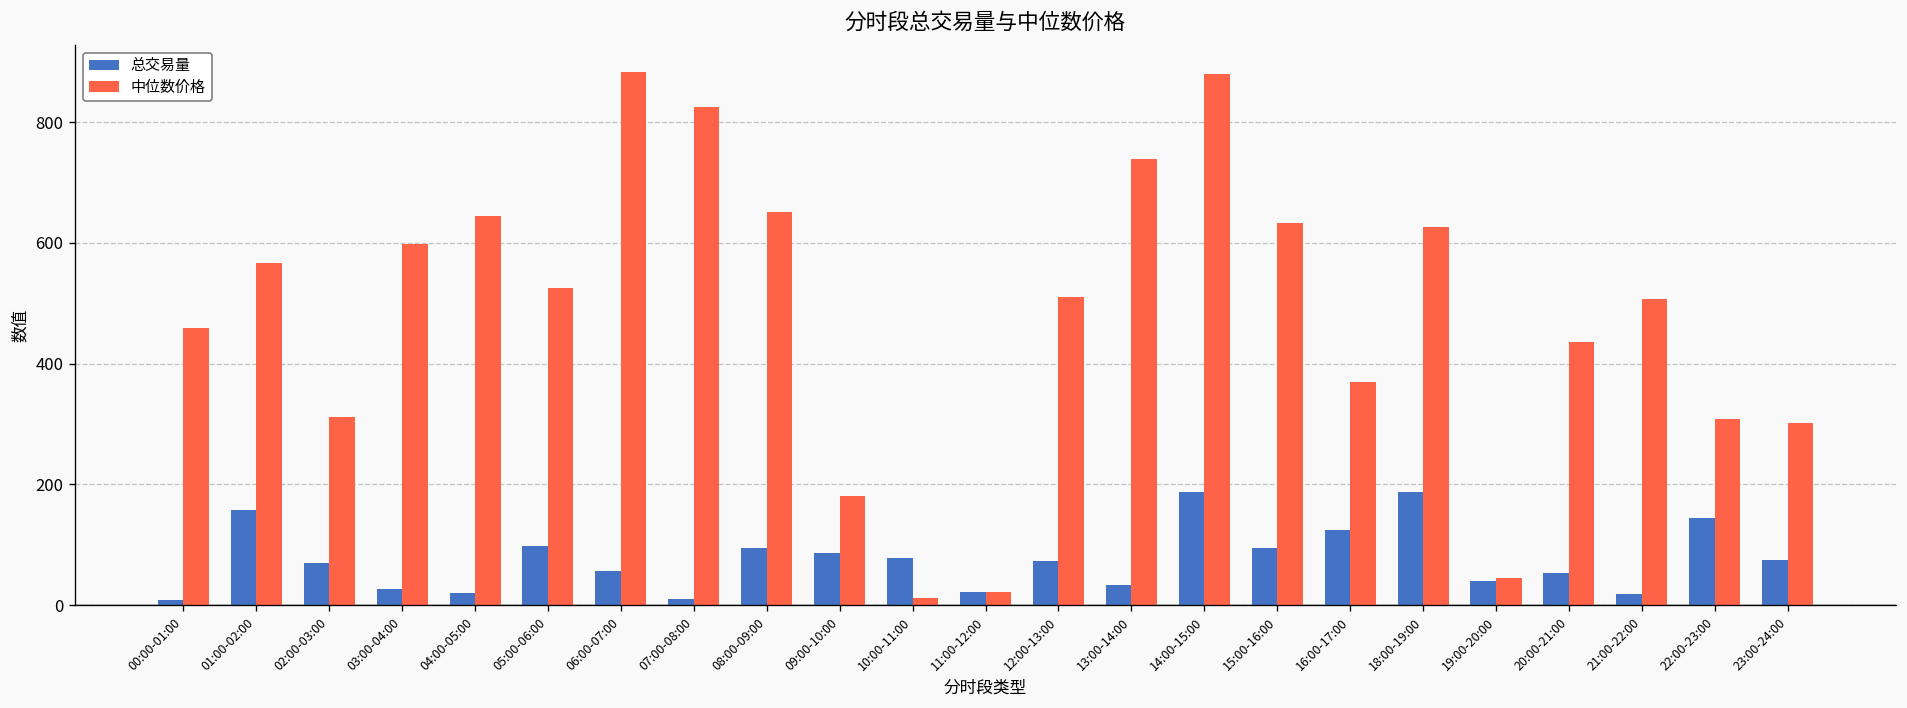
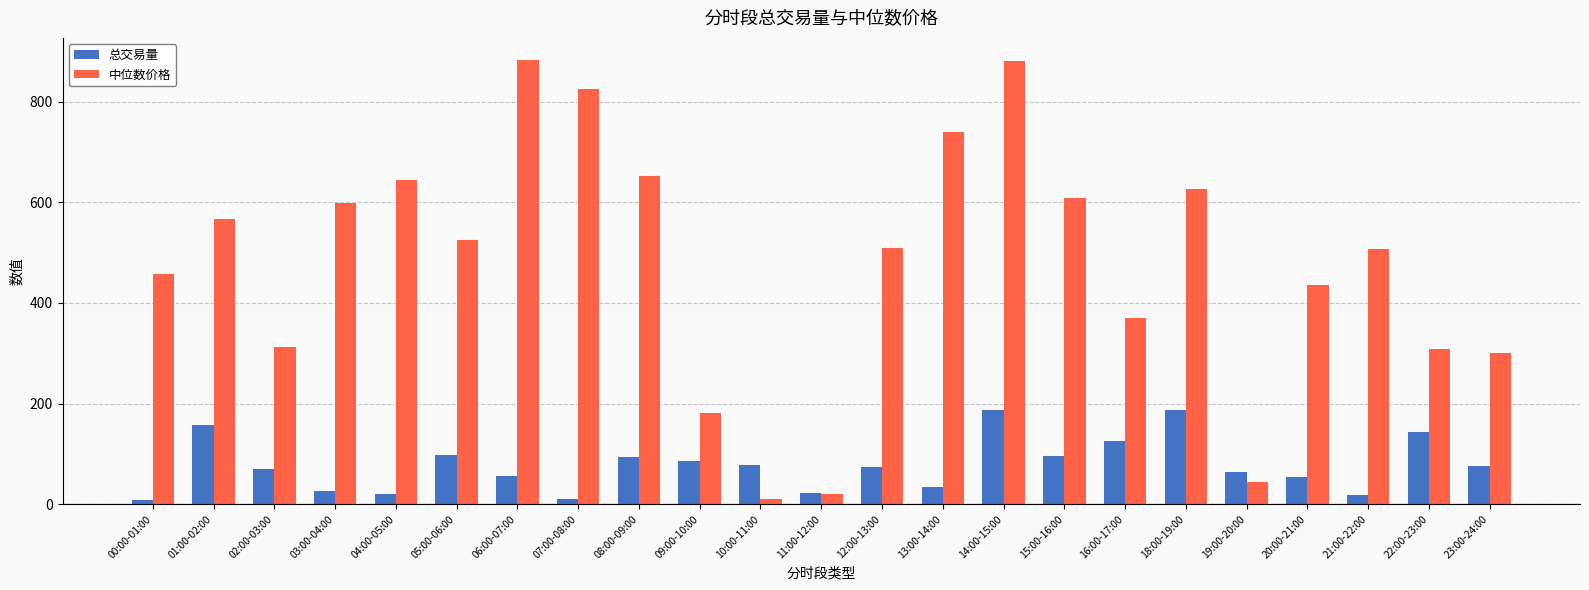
  {
    "总交易量": {
      "00:00-01:00": 10,
      "01:00-02:00": 160,
      "02:00-03:00": 70,
      "03:00-04:00": 30,
      "04:00-05:00": 20,
      "05:00-06:00": 100,
      "06:00-07:00": 60,
      "07:00-08:00": 10,
      "08:00-09:00": 90,
      "09:00-10:00": 90,
      "10:00-11:00": 80,
      "11:00-12:00": 20,
      "12:00-13:00": 70,
      "13:00-14:00": 30,
      "14:00-15:00": 190,
      "15:00-16:00": 100,
      "16:00-17:00": 130,
      "18:00-19:00": 190,
-     "19:00-20:00": 40,
+     "19:00-20:00": 60,
      "20:00-21:00": 50,
      "21:00-22:00": 20,
      "22:00-23:00": 140,
      "23:00-24:00": 80
    },
    "中位数价格": {
      "00:00-01:00": 460,
      "01:00-02:00": 570,
      "02:00-03:00": 310,
      "03:00-04:00": 600,
      "04:00-05:00": 650,
      "05:00-06:00": 520,
      "06:00-07:00": 880,
      "07:00-08:00": 830,
      "08:00-09:00": 650,
      "09:00-10:00": 180,
      "10:00-11:00": 10,
      "11:00-12:00": 20,
      "12:00-13:00": 510,
      "13:00-14:00": 740,
      "14:00-15:00": 880,
-     "15:00-16:00": 630,
+     "15:00-16:00": 610,
      "16:00-17:00": 370,
      "18:00-19:00": 630,
      "19:00-20:00": 40,
      "20:00-21:00": 440,
      "21:00-22:00": 510,
      "22:00-23:00": 310,
      "23:00-24:00": 300
    }
  }
